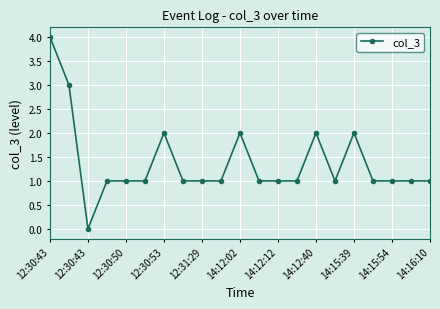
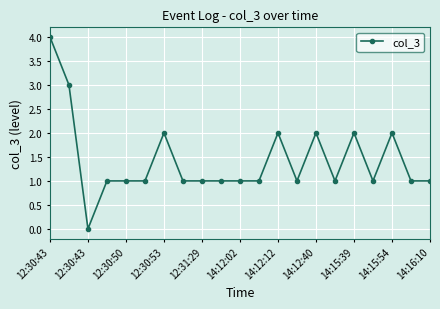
  {
    "12:30:50": 1,
    "12:30:53": 2,
    "12:31:29": 1,
-   "14:12:02": 2,
-   "14:12:12": 1,
+   "14:12:02": 1,
+   "14:12:12": 2,
    "14:12:40": 2,
    "14:15:39": 2,
-   "14:15:54": 1,
+   "14:15:54": 2,
    "14:16:10": 1
  }
